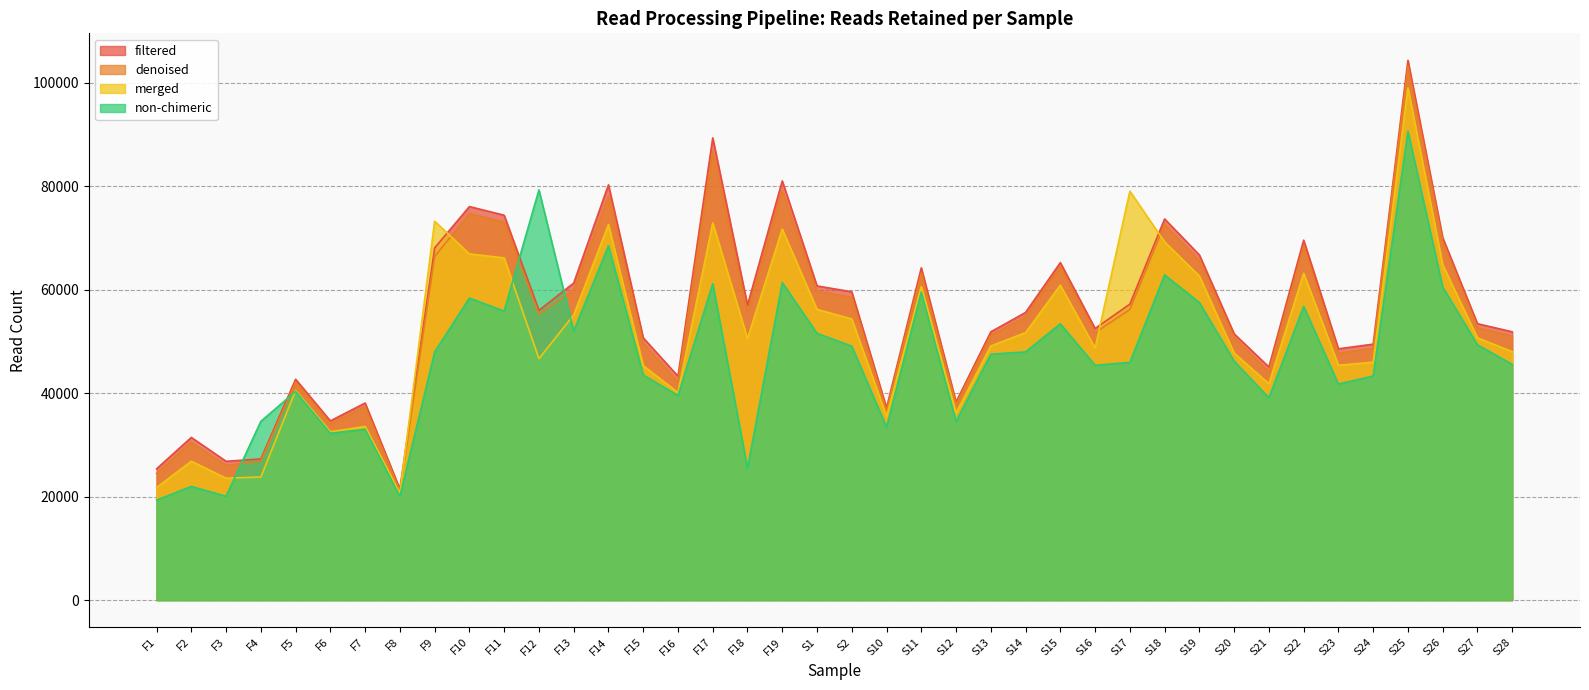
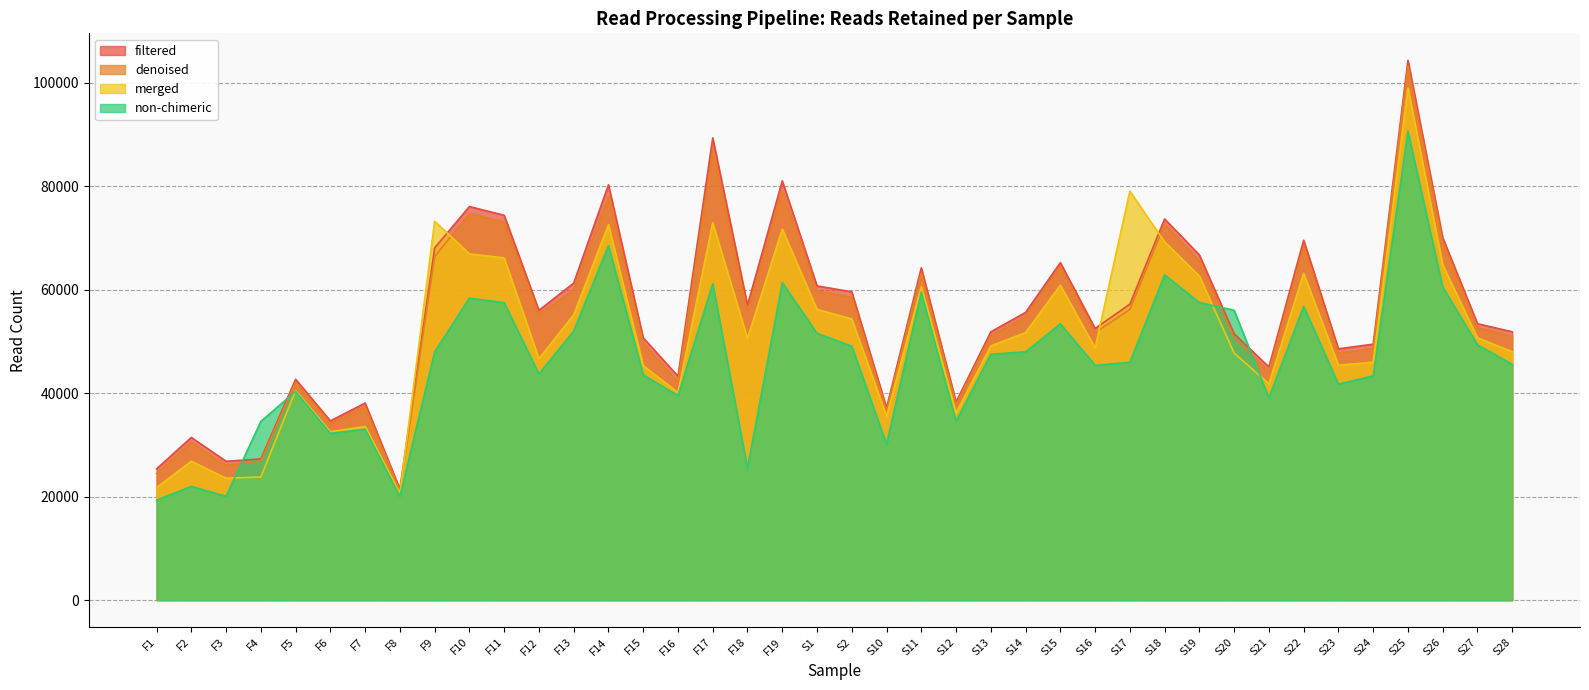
  {
    "merged": {
      "F1": 22000,
      "F2": 27000,
      "F3": 24000,
      "F4": 24000,
      "F7": 34000,
      "F8": 21000,
      "F9": 73000,
      "F10": 67000,
      "F11": 66000,
      "F12": 47000,
      "F13": 55000,
      "F14": 73000,
      "F15": 45000,
      "F16": 40000,
      "F17": 73000,
      "F18": 51000,
      "F19": 72000,
      "S1": 56000,
      "S2": 54000,
      "S10": 36000,
      "S11": 61000,
      "S12": 36000,
      "S13": 49000,
      "S14": 52000,
      "S15": 61000,
      "S16": 49000,
      "S17": 79000,
      "S18": 69000,
      "S19": 63000,
      "S20": 48000,
      "S21": 42000,
      "S22": 63000,
      "S23": 45000,
      "S24": 46000,
      "S25": 99000,
      "S26": 65000,
      "S27": 51000,
      "S28": 48000
    },
    "non-chimeric": {
      "F1": 19000,
      "F2": 22000,
      "F3": 20000,
      "F4": 35000,
      "F7": 33000,
      "F8": 20000,
      "F9": 48000,
      "F10": 58000,
-     "F11": 56000,
-     "F12": 79000,
+     "F11": 57000,
+     "F12": 44000,
      "F13": 52000,
      "F14": 68000,
      "F15": 44000,
      "F16": 40000,
      "F17": 61000,
      "F18": 25000,
      "F19": 61000,
      "S1": 52000,
      "S2": 49000,
-     "S10": 33000,
+     "S10": 30000,
      "S11": 60000,
      "S12": 35000,
      "S13": 48000,
      "S14": 48000,
      "S15": 53000,
      "S16": 45000,
      "S17": 46000,
      "S18": 63000,
      "S19": 58000,
-     "S20": 46000,
+     "S20": 56000,
      "S21": 39000,
      "S22": 57000,
      "S23": 42000,
      "S24": 43000,
      "S25": 91000,
      "S26": 60000,
      "S27": 49000,
      "S28": 46000
    }
  }
